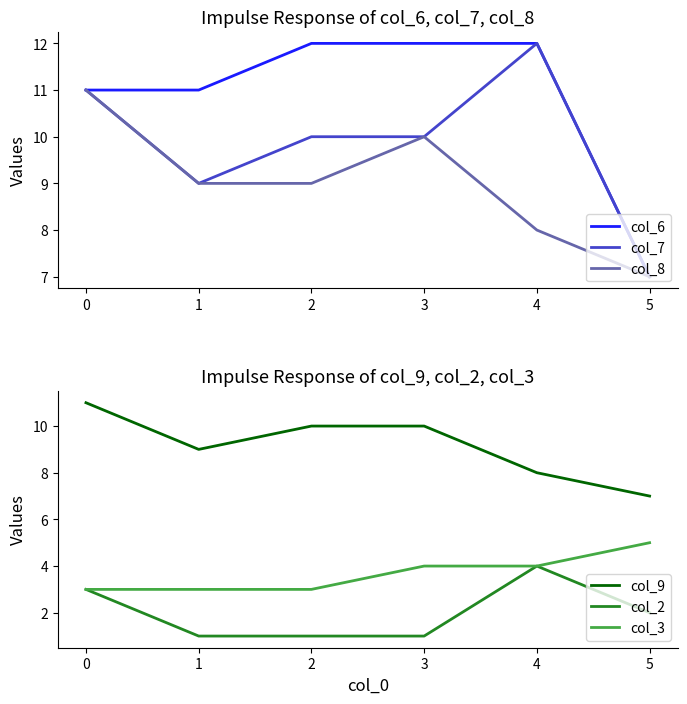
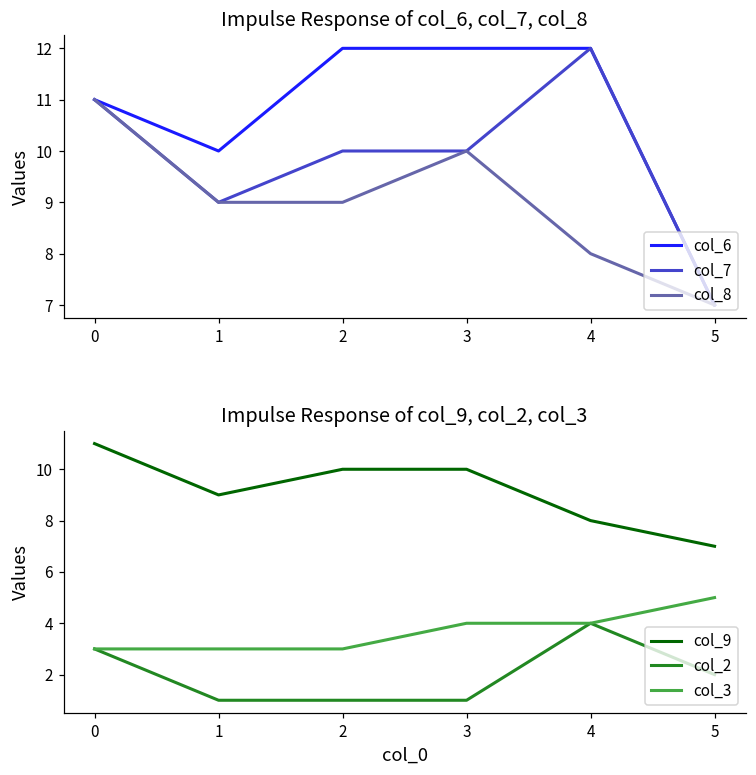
  {
    "Impulse Response of col_6, col_7, col_8": {
      "col_6": {
-       "1": 11,
+       "1": 10,
        "2": 12,
        "3": 12
      }
    }
  }
